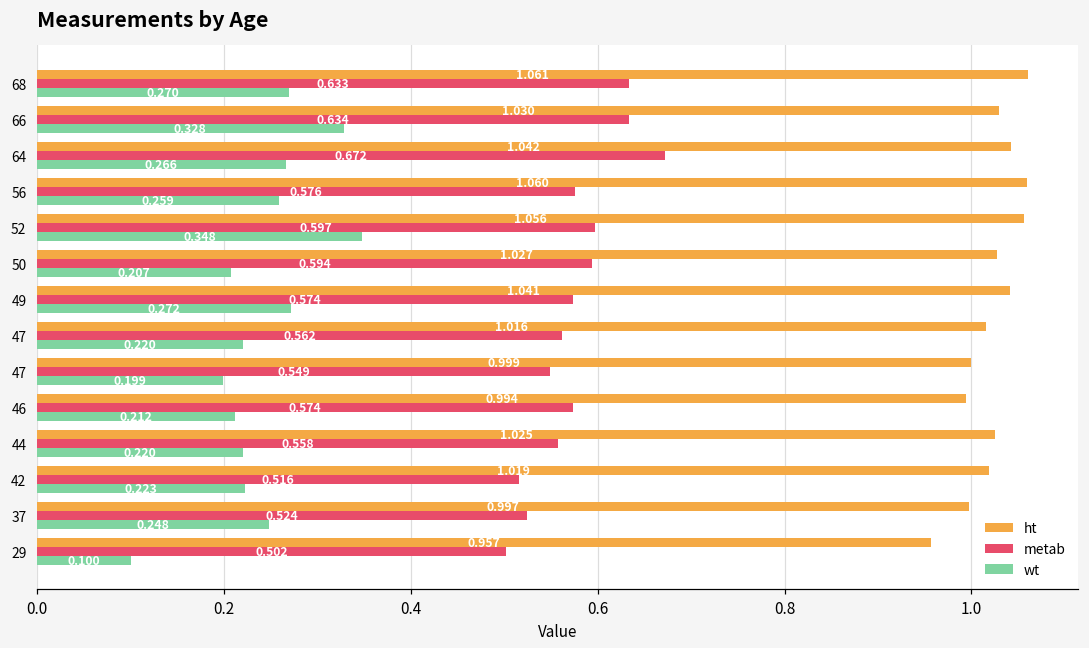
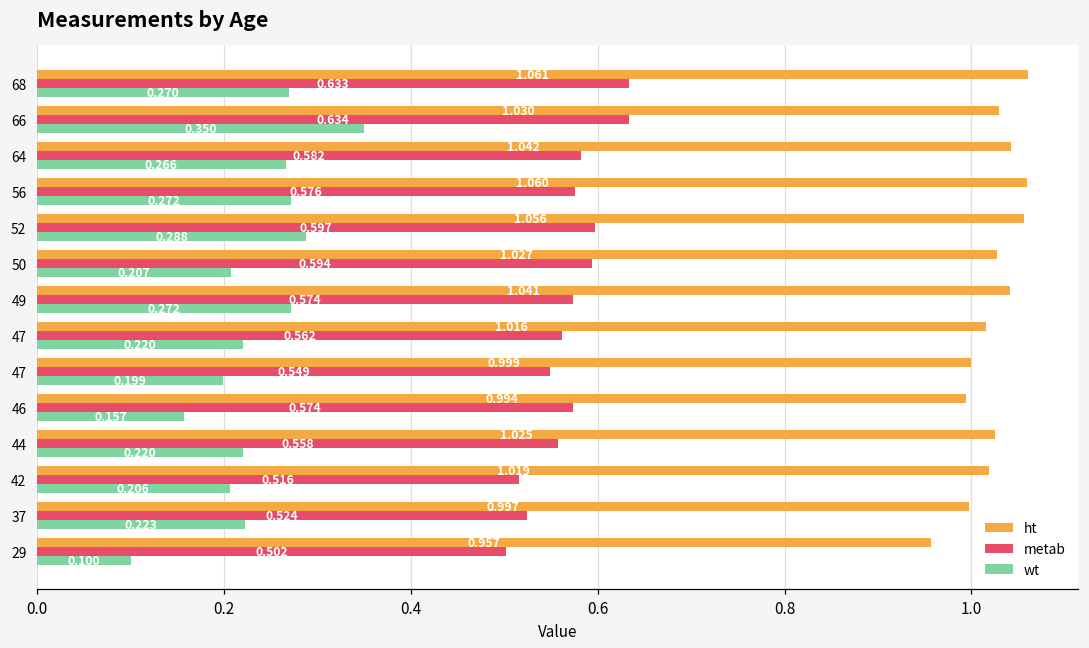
  {
    "ht": {
      "68": 1.061,
      "66": 1.030,
      "64": 1.042,
      "56": 1.060,
      "52": 1.056,
      "50": 1.027,
      "49": 1.041,
      "46": 0.994,
      "44": 1.025,
      "42": 1.019,
      "37": 0.997,
      "29": 0.957
    },
    "metab": {
      "68": 0.633,
      "66": 0.634,
-     "64": 0.672,
+     "64": 0.582,
      "56": 0.576,
      "52": 0.597,
      "50": 0.594,
      "49": 0.574,
      "46": 0.574,
      "44": 0.558,
      "42": 0.516,
      "37": 0.524,
      "29": 0.502
    },
    "wt": {
      "68": 0.270,
-     "66": 0.328,
+     "66": 0.350,
      "64": 0.266,
-     "56": 0.259,
-     "52": 0.348,
+     "56": 0.272,
+     "52": 0.288,
      "50": 0.207,
      "49": 0.272,
-     "46": 0.212,
+     "46": 0.157,
      "44": 0.220,
-     "42": 0.223,
-     "37": 0.248,
+     "42": 0.206,
+     "37": 0.223,
      "29": 0.100
    }
  }
